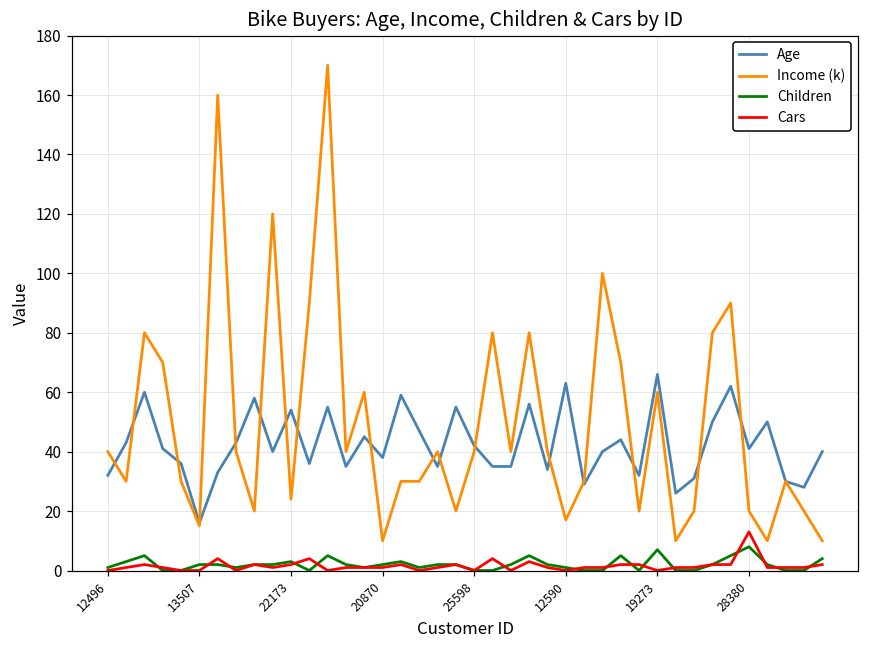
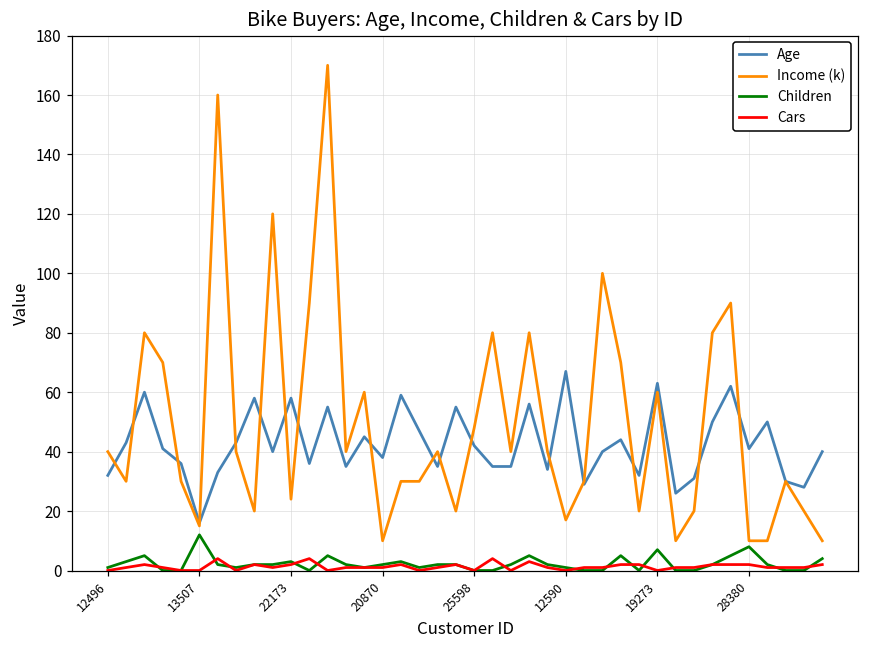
  {
    "Age": {
      "12496": 32,
      "13507": 16,
-     "22173": 54,
+     "22173": 58,
      "20870": 38,
      "25598": 42,
-     "12590": 63,
-     "19273": 66,
+     "12590": 67,
+     "19273": 63,
      "28380": 41
    },
    "Income (k)": {
      "12496": 40,
      "13507": 15,
      "22173": 24,
      "20870": 10,
-     "25598": 40,
+     "25598": 48,
      "12590": 17,
      "19273": 60,
-     "28380": 20
+     "28380": 10
    },
    "Children": {
      "12496": 1,
-     "13507": 2,
+     "13507": 12,
      "22173": 3,
      "20870": 2,
      "12590": 1,
      "19273": 7,
      "28380": 8
    },
    "Cars": {
      "12496": 0,
      "13507": 0,
      "22173": 2,
      "20870": 1,
      "12590": 0,
      "19273": 0,
-     "28380": 13
+     "28380": 2
    }
  }
